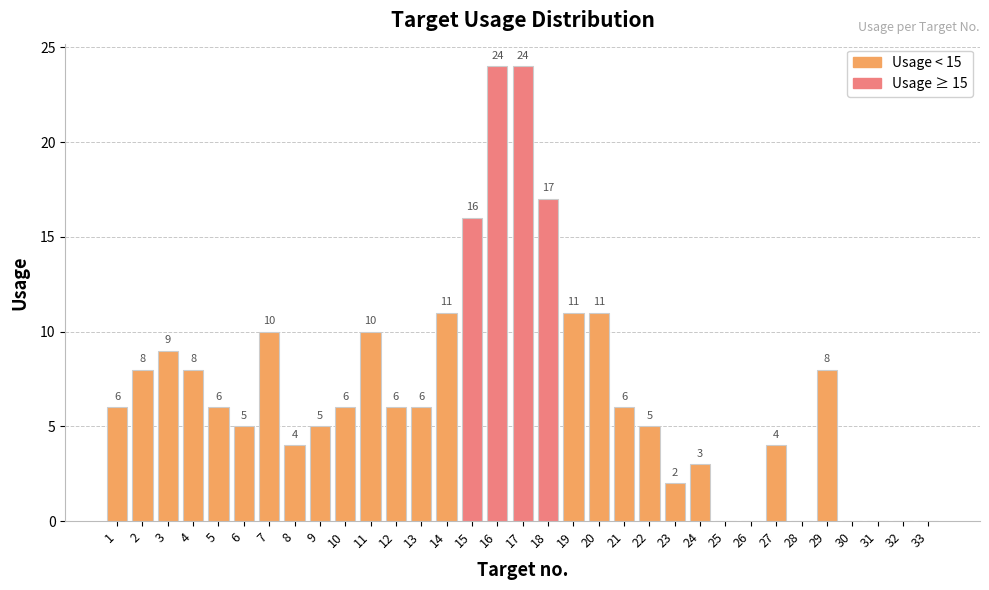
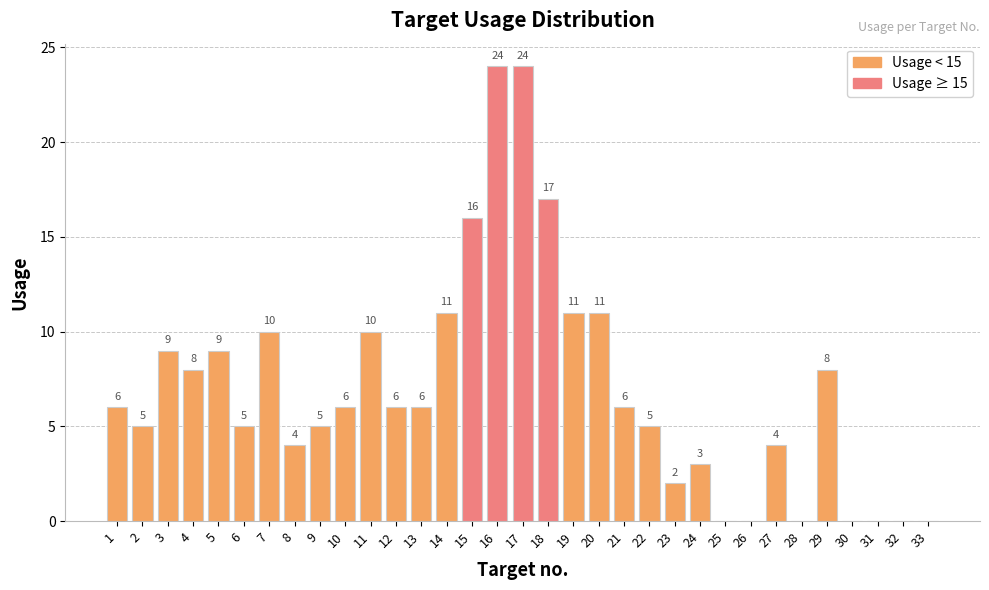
  {
    "1": 6,
-   "2": 8,
+   "2": 5,
    "3": 9,
    "4": 8,
-   "5": 6,
+   "5": 9,
    "6": 5,
    "7": 10,
    "8": 4,
    "9": 5,
    "10": 6,
    "11": 10,
    "12": 6,
    "13": 6,
    "14": 11,
    "15": 16,
    "16": 24,
    "17": 24,
    "18": 17,
    "19": 11,
    "20": 11,
    "21": 6,
    "22": 5,
    "23": 2,
    "24": 3,
    "27": 4,
    "29": 8
  }
